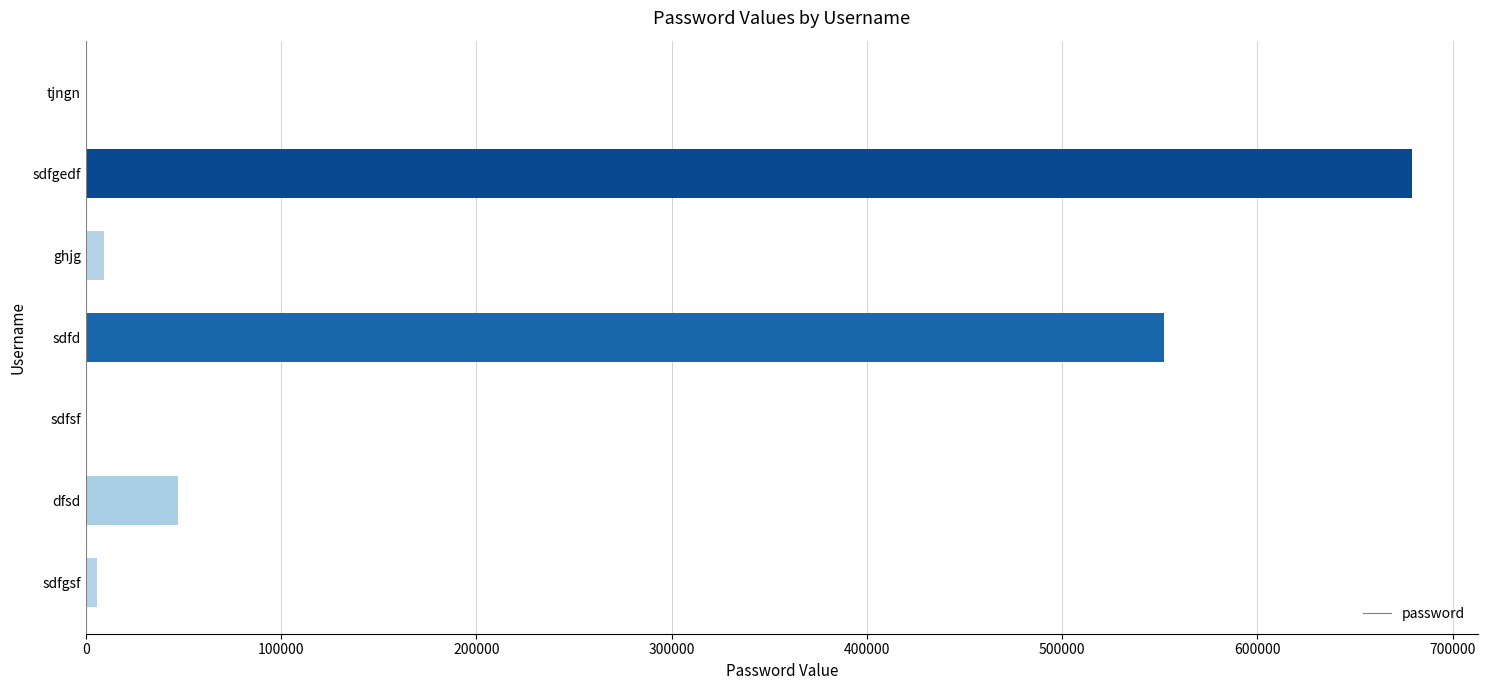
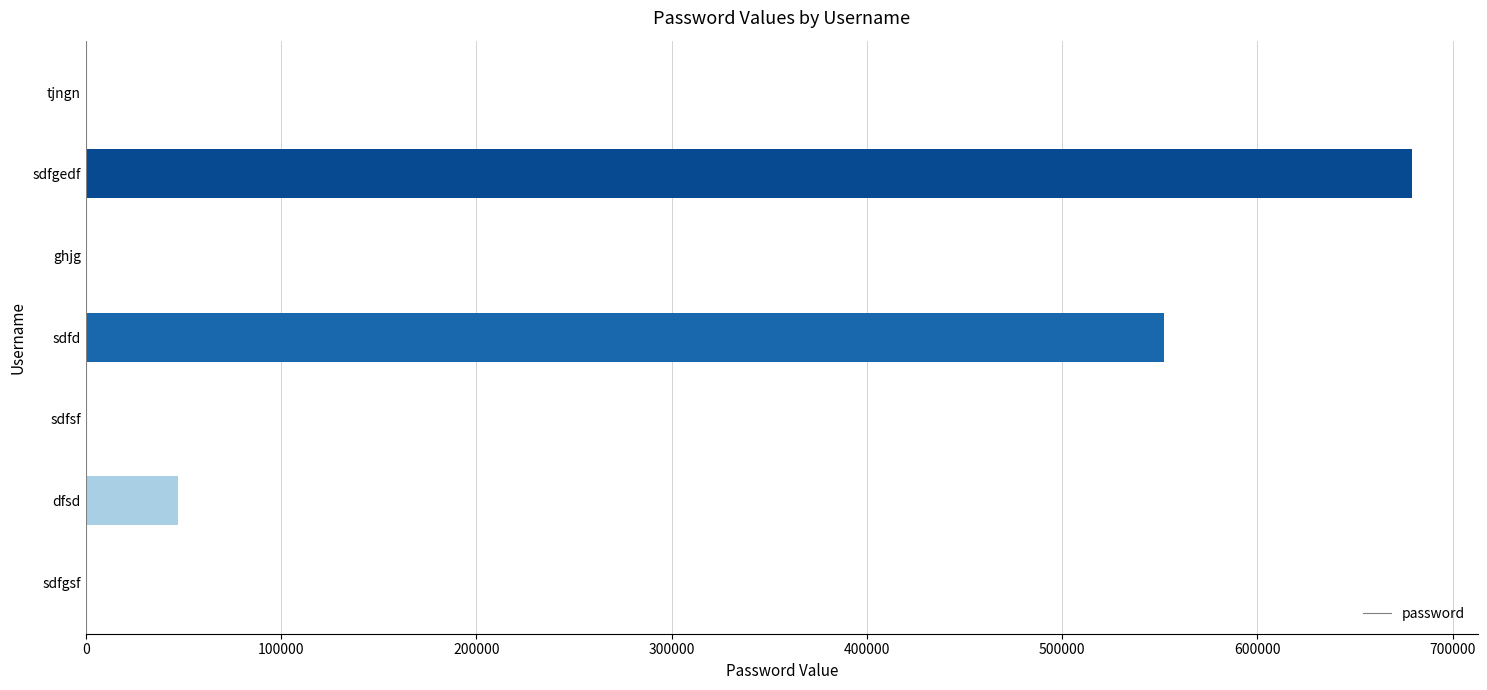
  {
    "sdfgedf": 679000,
-   "ghjg": 9000,
+   "ghjg": 1000,
    "sdfd": 552000,
    "dfsd": 47000,
-   "sdfgsf": 6000
+   "sdfgsf": 0
  }
